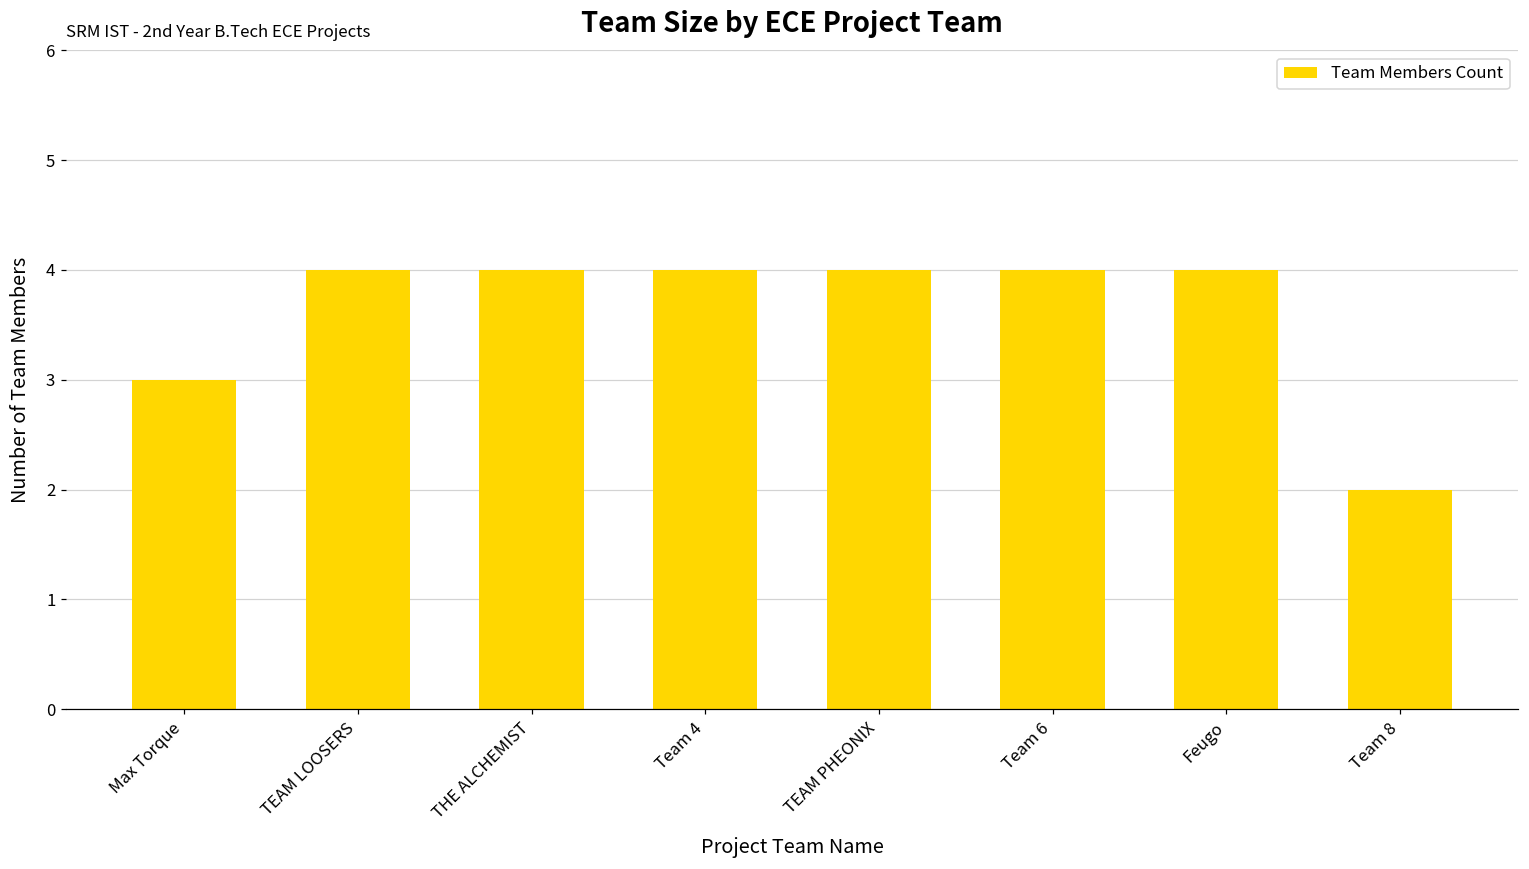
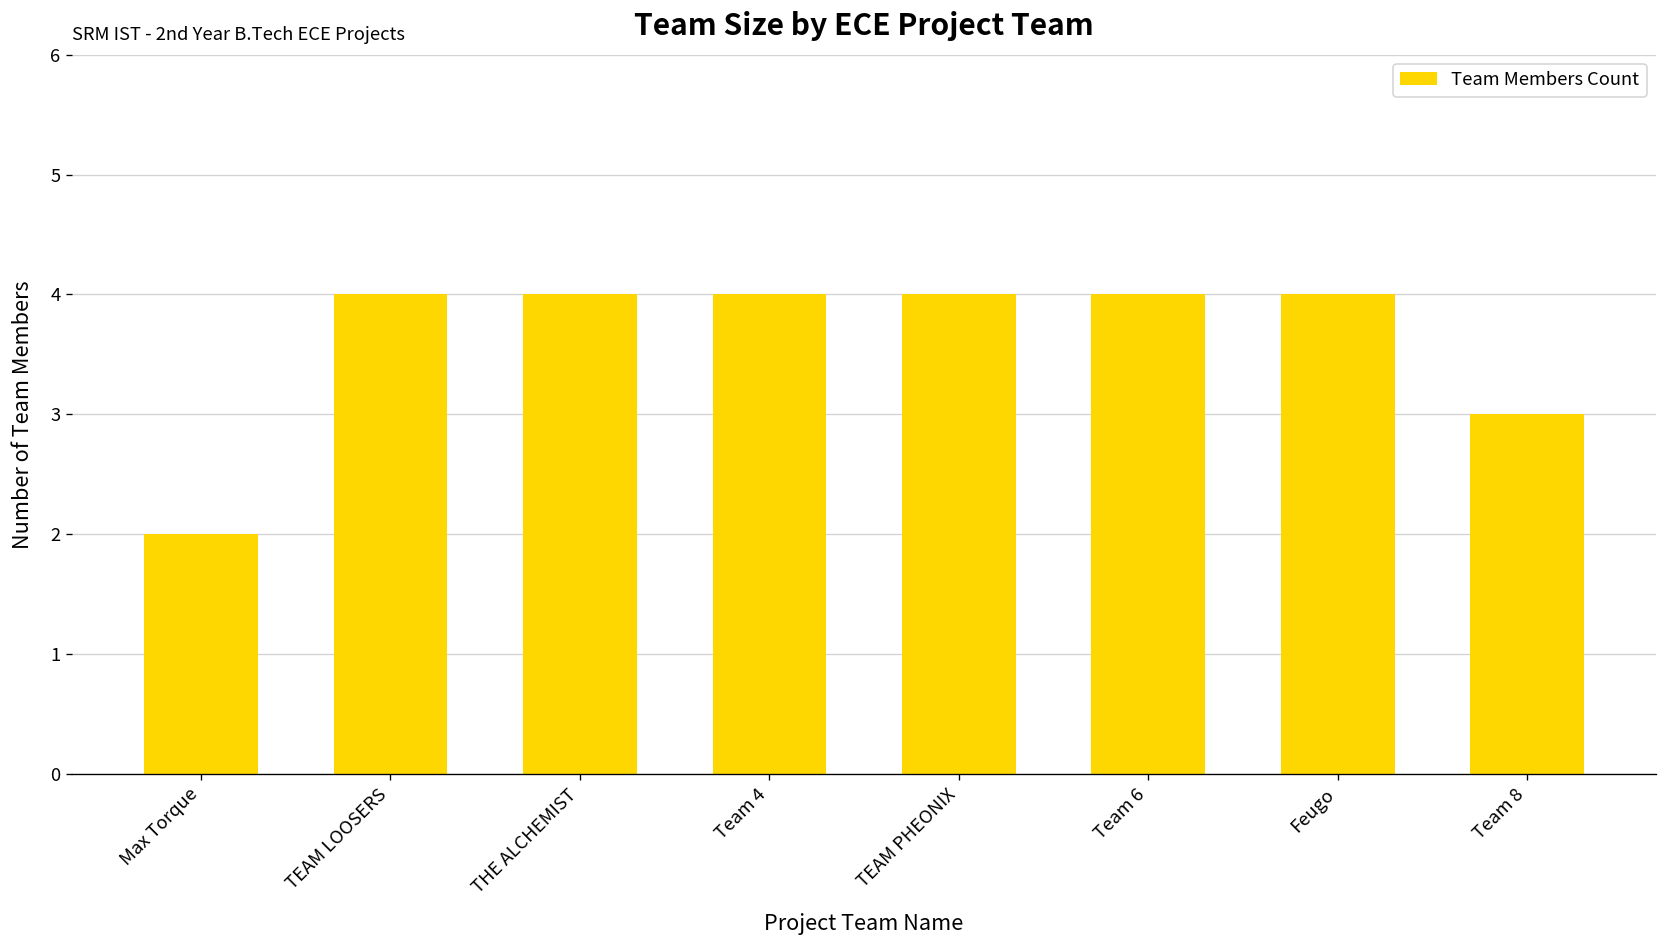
  {
-   "Max Torque": 3,
+   "Max Torque": 2,
    "TEAM LOOSERS": 4,
    "THE ALCHEMIST": 4,
    "Team 4": 4,
    "TEAM PHEONIX": 4,
    "Team 6": 4,
    "Feugo": 4,
-   "Team 8": 2
+   "Team 8": 3
  }
